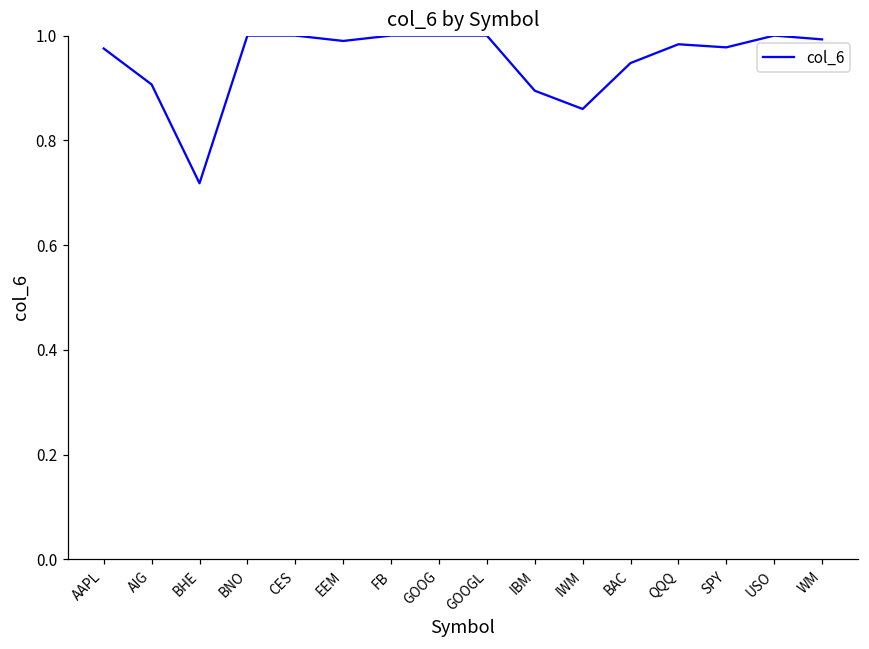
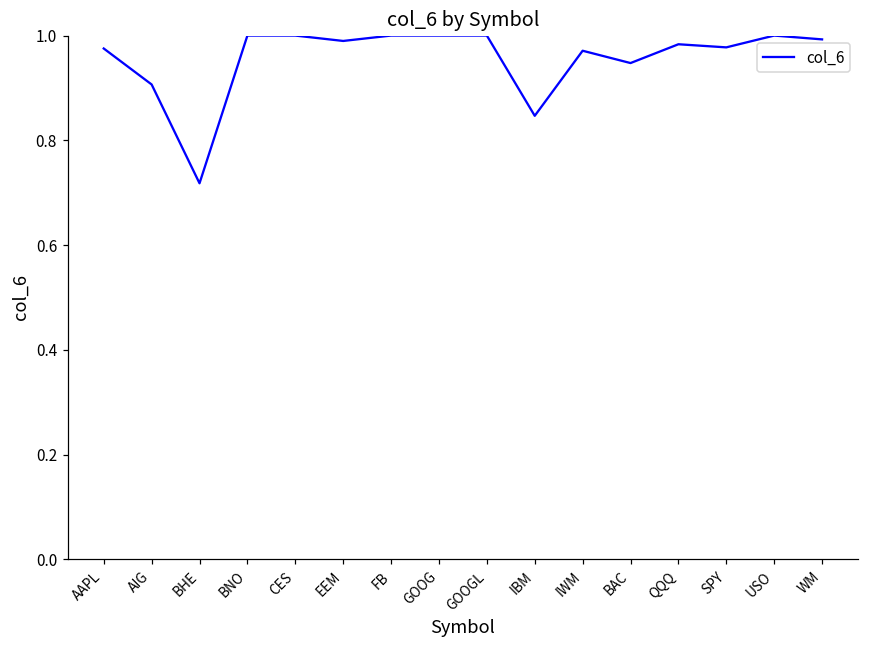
  {
    "AAPL": 0.98,
    "AIG": 0.91,
    "BHE": 0.72,
    "BNO": 1.00,
    "CES": 1.00,
    "EEM": 0.99,
    "FB": 1.00,
    "GOOG": 1.00,
    "GOOGL": 1.00,
-   "IBM": 0.89,
-   "IWM": 0.86,
+   "IBM": 0.85,
+   "IWM": 0.97,
    "BAC": 0.95,
    "QQQ": 0.98,
    "SPY": 0.98,
    "USO": 1.00,
    "WM": 0.99
  }
